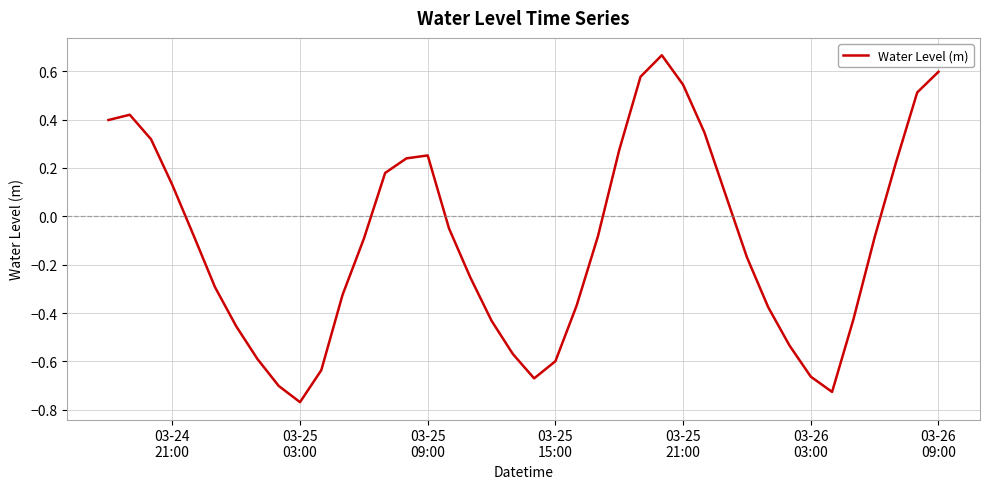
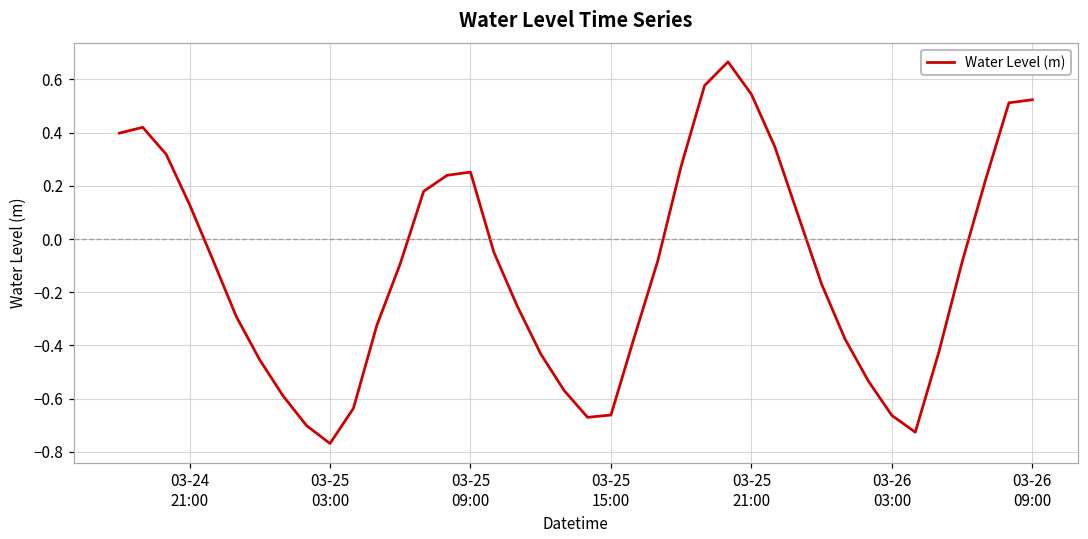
  {
    "03-24 21:00": 0.13,
    "03-25 03:00": -0.77,
    "03-25 09:00": 0.25,
-   "03-25 15:00": -0.60,
+   "03-25 15:00": -0.66,
    "03-25 21:00": 0.54,
    "03-26 03:00": -0.66,
-   "03-26 09:00": 0.60
+   "03-26 09:00": 0.52
  }
